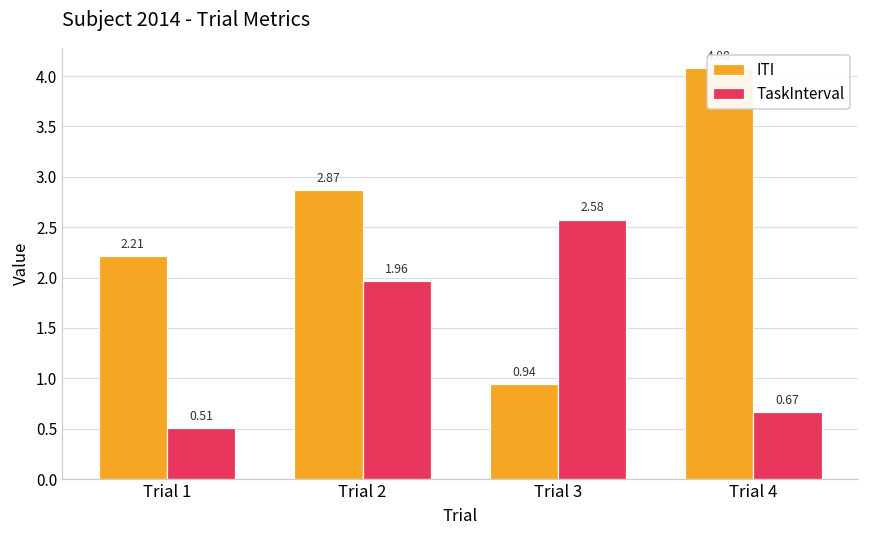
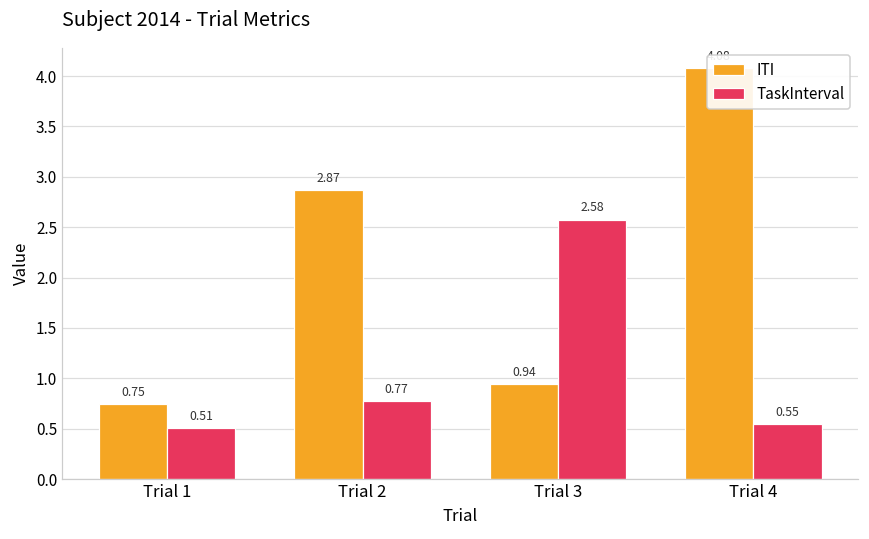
  {
    "ITI": {
-     "Trial 1": 2.21,
+     "Trial 1": 0.75,
      "Trial 2": 2.87,
      "Trial 3": 0.94
    },
    "TaskInterval": {
      "Trial 1": 0.51,
-     "Trial 2": 1.96,
+     "Trial 2": 0.77,
      "Trial 3": 2.58,
-     "Trial 4": 0.67
+     "Trial 4": 0.55
    }
  }
